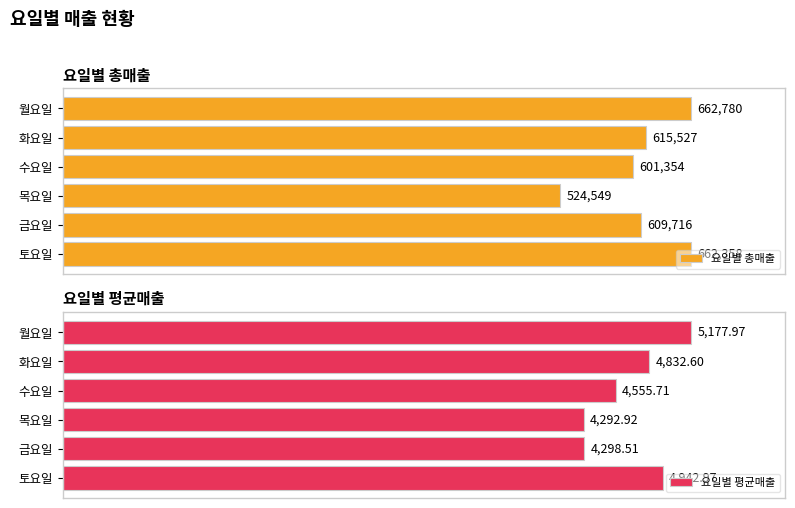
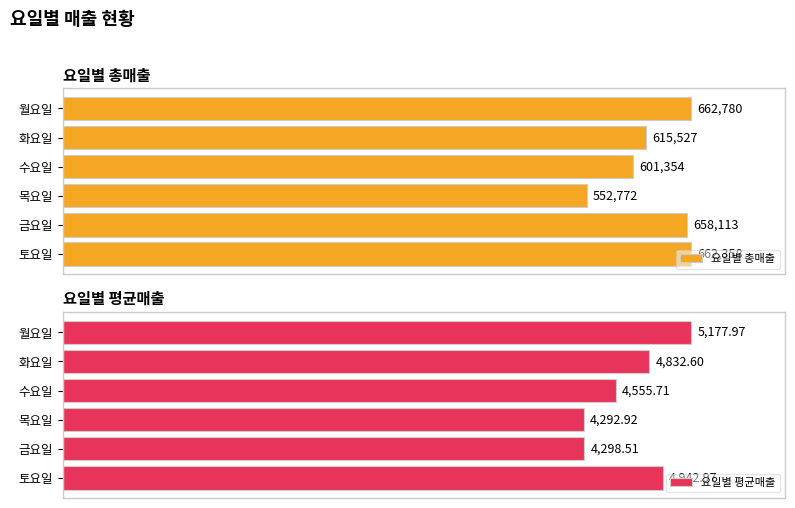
  {
    "요일별 총매출": {
      "월요일": "662,780",
      "화요일": "615,527",
      "수요일": "601,354",
-     "목요일": "524,549",
-     "금요일": "609,716"
+     "목요일": "552,772",
+     "금요일": "658,113"
    },
    "요일별 평균매출": {
      "월요일": "5,177.97",
      "화요일": "4,832.60",
      "수요일": "4,555.71",
      "목요일": "4,292.92",
      "금요일": "4,298.51"
    }
  }
